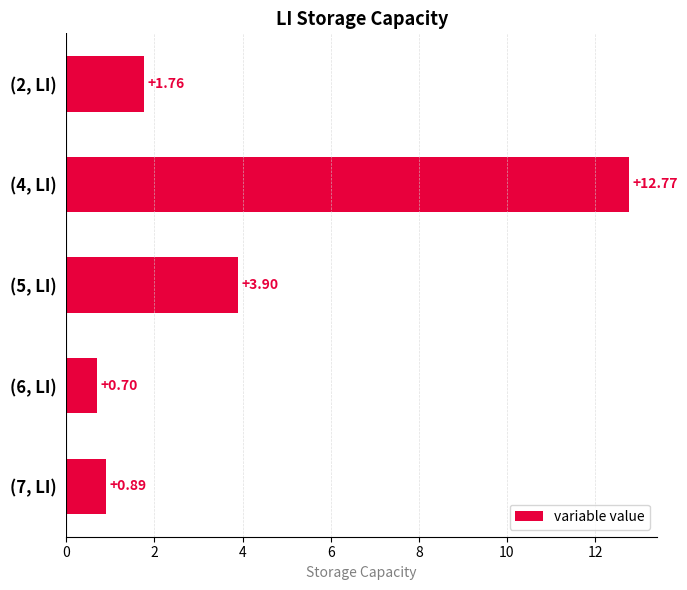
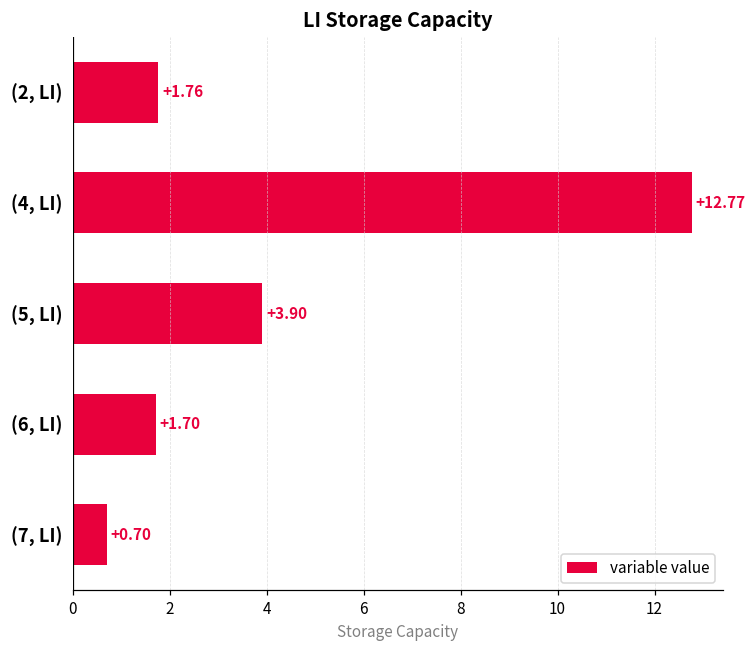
  {
    "(2, LI)": "+1.76",
    "(4, LI)": "+12.77",
    "(5, LI)": "+3.90",
-   "(6, LI)": "+0.70",
-   "(7, LI)": "+0.89"
+   "(6, LI)": "+1.70",
+   "(7, LI)": "+0.70"
  }
